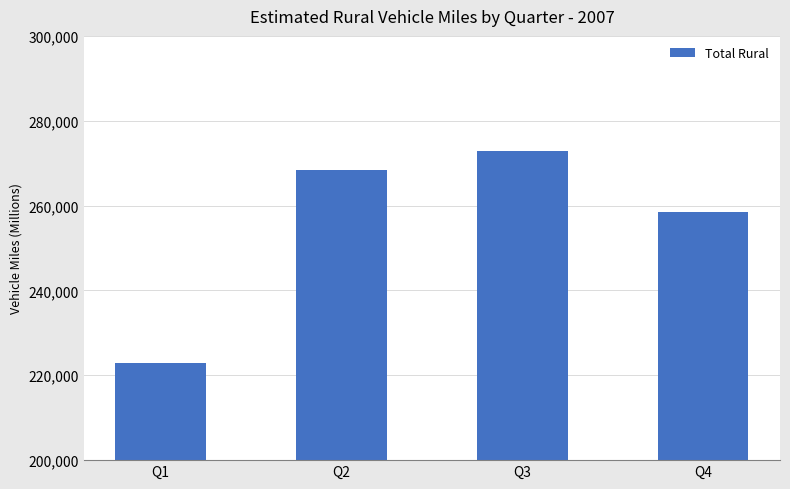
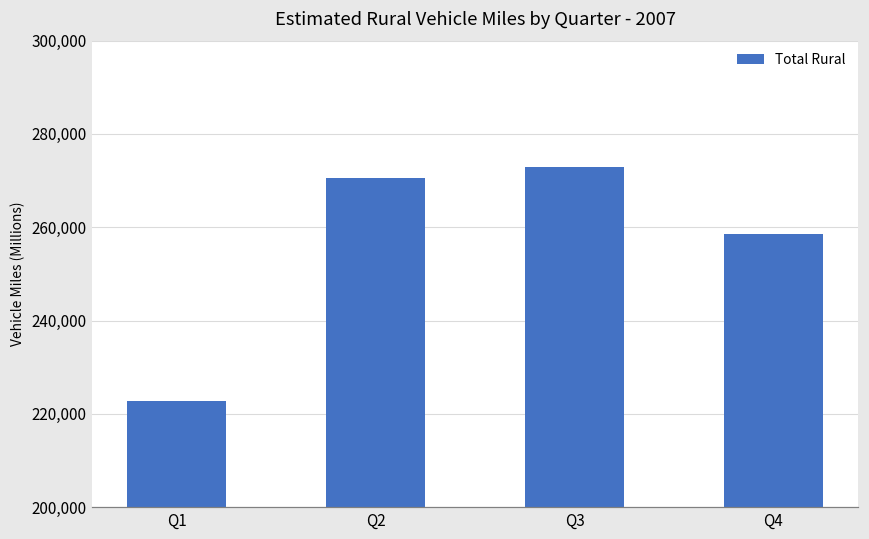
  {
    "Q1": "223,000",
-   "Q2": "268,000",
+   "Q2": "271,000",
    "Q3": "273,000",
    "Q4": "259,000"
  }
